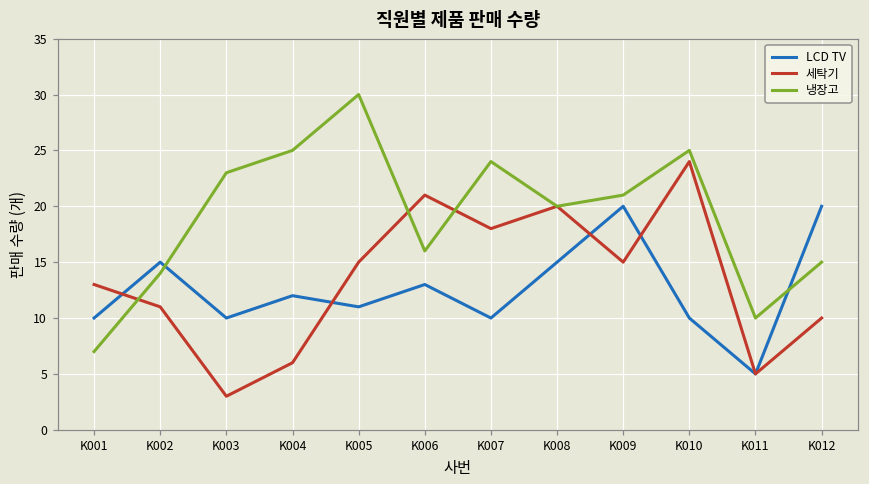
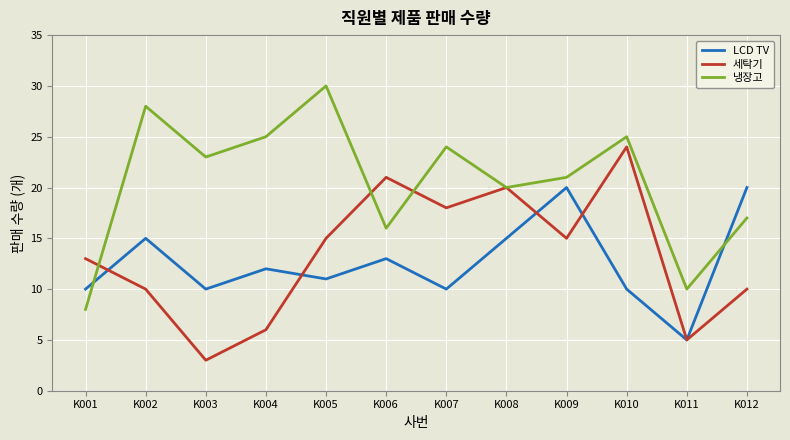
  {
    "LCD TV": {
      "K001": 10,
      "K002": 15,
      "K003": 10,
      "K004": 12,
      "K005": 11,
      "K006": 13,
      "K007": 10,
      "K008": 15,
      "K009": 20,
      "K010": 10,
      "K012": 20
    },
    "세탁기": {
      "K001": 13,
-     "K002": 11,
+     "K002": 10,
      "K003": 3,
      "K004": 6,
      "K005": 15,
      "K006": 21,
      "K007": 18,
      "K009": 15,
      "K010": 24,
      "K012": 10
    },
    "냉장고": {
-     "K001": 7,
-     "K002": 14,
+     "K001": 8,
+     "K002": 28,
      "K003": 23,
      "K004": 25,
      "K005": 30,
      "K006": 16,
      "K007": 24,
      "K009": 21,
      "K010": 25,
      "K011": 10,
-     "K012": 15
+     "K012": 17
    }
  }
